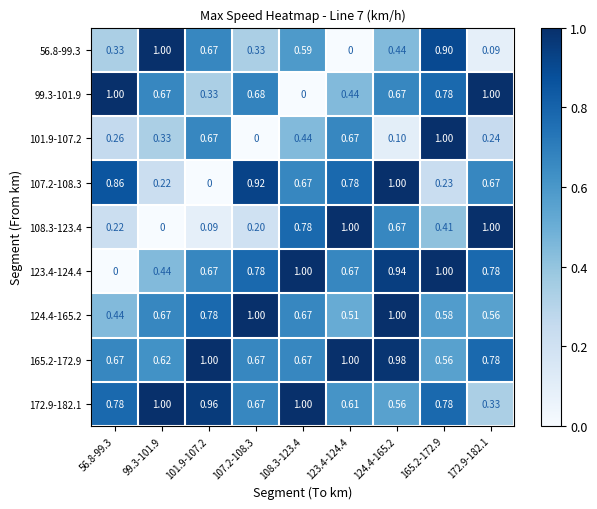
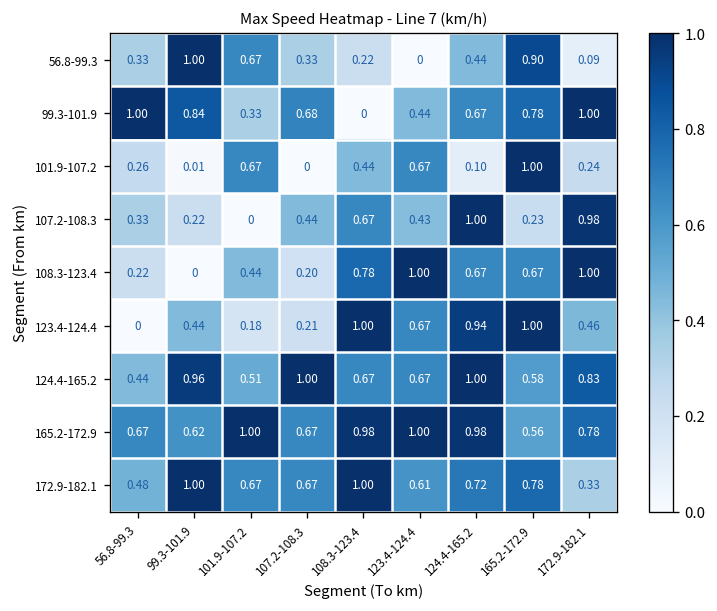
  {
    "56.8-99.3": {
      "56.8-99.3": 0.33,
      "99.3-101.9": 1.00,
      "101.9-107.2": 0.67,
      "107.2-108.3": 0.33,
-     "108.3-123.4": 0.59,
+     "108.3-123.4": 0.22,
      "123.4-124.4": 0,
      "124.4-165.2": 0.44,
      "165.2-172.9": 0.90,
      "172.9-182.1": 0.09
    },
    "99.3-101.9": {
      "56.8-99.3": 1.00,
-     "99.3-101.9": 0.67,
+     "99.3-101.9": 0.84,
      "101.9-107.2": 0.33,
      "107.2-108.3": 0.68,
      "108.3-123.4": 0,
      "123.4-124.4": 0.44,
      "124.4-165.2": 0.67,
      "165.2-172.9": 0.78,
      "172.9-182.1": 1.00
    },
    "101.9-107.2": {
      "56.8-99.3": 0.26,
-     "99.3-101.9": 0.33,
+     "99.3-101.9": 0.01,
      "101.9-107.2": 0.67,
      "107.2-108.3": 0,
      "108.3-123.4": 0.44,
      "123.4-124.4": 0.67,
      "124.4-165.2": 0.10,
      "165.2-172.9": 1.00,
      "172.9-182.1": 0.24
    },
    "107.2-108.3": {
-     "56.8-99.3": 0.86,
+     "56.8-99.3": 0.33,
      "99.3-101.9": 0.22,
      "101.9-107.2": 0,
-     "107.2-108.3": 0.92,
+     "107.2-108.3": 0.44,
      "108.3-123.4": 0.67,
-     "123.4-124.4": 0.78,
+     "123.4-124.4": 0.43,
      "124.4-165.2": 1.00,
      "165.2-172.9": 0.23,
-     "172.9-182.1": 0.67
+     "172.9-182.1": 0.98
    },
    "108.3-123.4": {
      "56.8-99.3": 0.22,
      "99.3-101.9": 0,
-     "101.9-107.2": 0.09,
+     "101.9-107.2": 0.44,
      "107.2-108.3": 0.20,
      "108.3-123.4": 0.78,
      "123.4-124.4": 1.00,
      "124.4-165.2": 0.67,
-     "165.2-172.9": 0.41,
+     "165.2-172.9": 0.67,
      "172.9-182.1": 1.00
    },
    "123.4-124.4": {
      "56.8-99.3": 0,
      "99.3-101.9": 0.44,
-     "101.9-107.2": 0.67,
-     "107.2-108.3": 0.78,
+     "101.9-107.2": 0.18,
+     "107.2-108.3": 0.21,
      "108.3-123.4": 1.00,
      "123.4-124.4": 0.67,
      "124.4-165.2": 0.94,
      "165.2-172.9": 1.00,
-     "172.9-182.1": 0.78
+     "172.9-182.1": 0.46
    },
    "124.4-165.2": {
      "56.8-99.3": 0.44,
-     "99.3-101.9": 0.67,
-     "101.9-107.2": 0.78,
+     "99.3-101.9": 0.96,
+     "101.9-107.2": 0.51,
      "107.2-108.3": 1.00,
      "108.3-123.4": 0.67,
-     "123.4-124.4": 0.51,
+     "123.4-124.4": 0.67,
      "124.4-165.2": 1.00,
      "165.2-172.9": 0.58,
-     "172.9-182.1": 0.56
+     "172.9-182.1": 0.83
    },
    "165.2-172.9": {
      "56.8-99.3": 0.67,
      "99.3-101.9": 0.62,
      "101.9-107.2": 1.00,
      "107.2-108.3": 0.67,
-     "108.3-123.4": 0.67,
+     "108.3-123.4": 0.98,
      "123.4-124.4": 1.00,
      "124.4-165.2": 0.98,
      "165.2-172.9": 0.56,
      "172.9-182.1": 0.78
    },
    "172.9-182.1": {
-     "56.8-99.3": 0.78,
+     "56.8-99.3": 0.48,
      "99.3-101.9": 1.00,
-     "101.9-107.2": 0.96,
+     "101.9-107.2": 0.67,
      "107.2-108.3": 0.67,
      "108.3-123.4": 1.00,
      "123.4-124.4": 0.61,
-     "124.4-165.2": 0.56,
+     "124.4-165.2": 0.72,
      "165.2-172.9": 0.78,
      "172.9-182.1": 0.33
    }
  }
